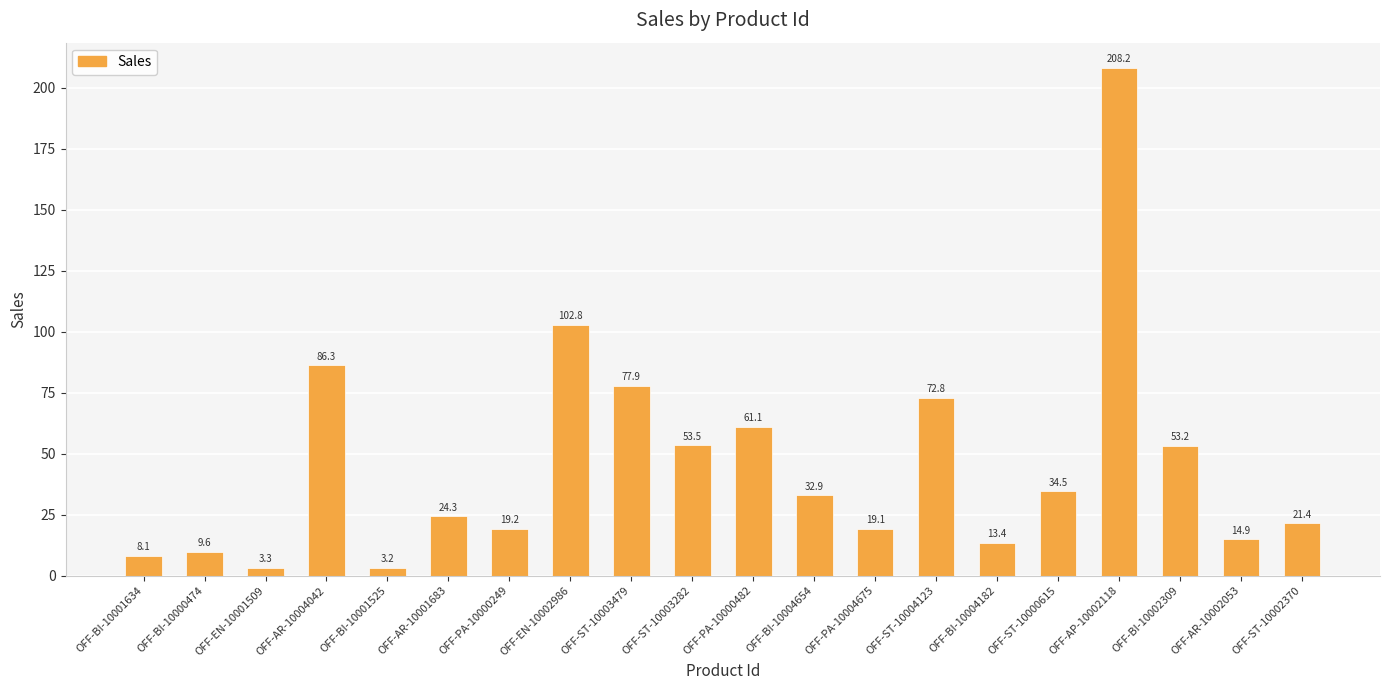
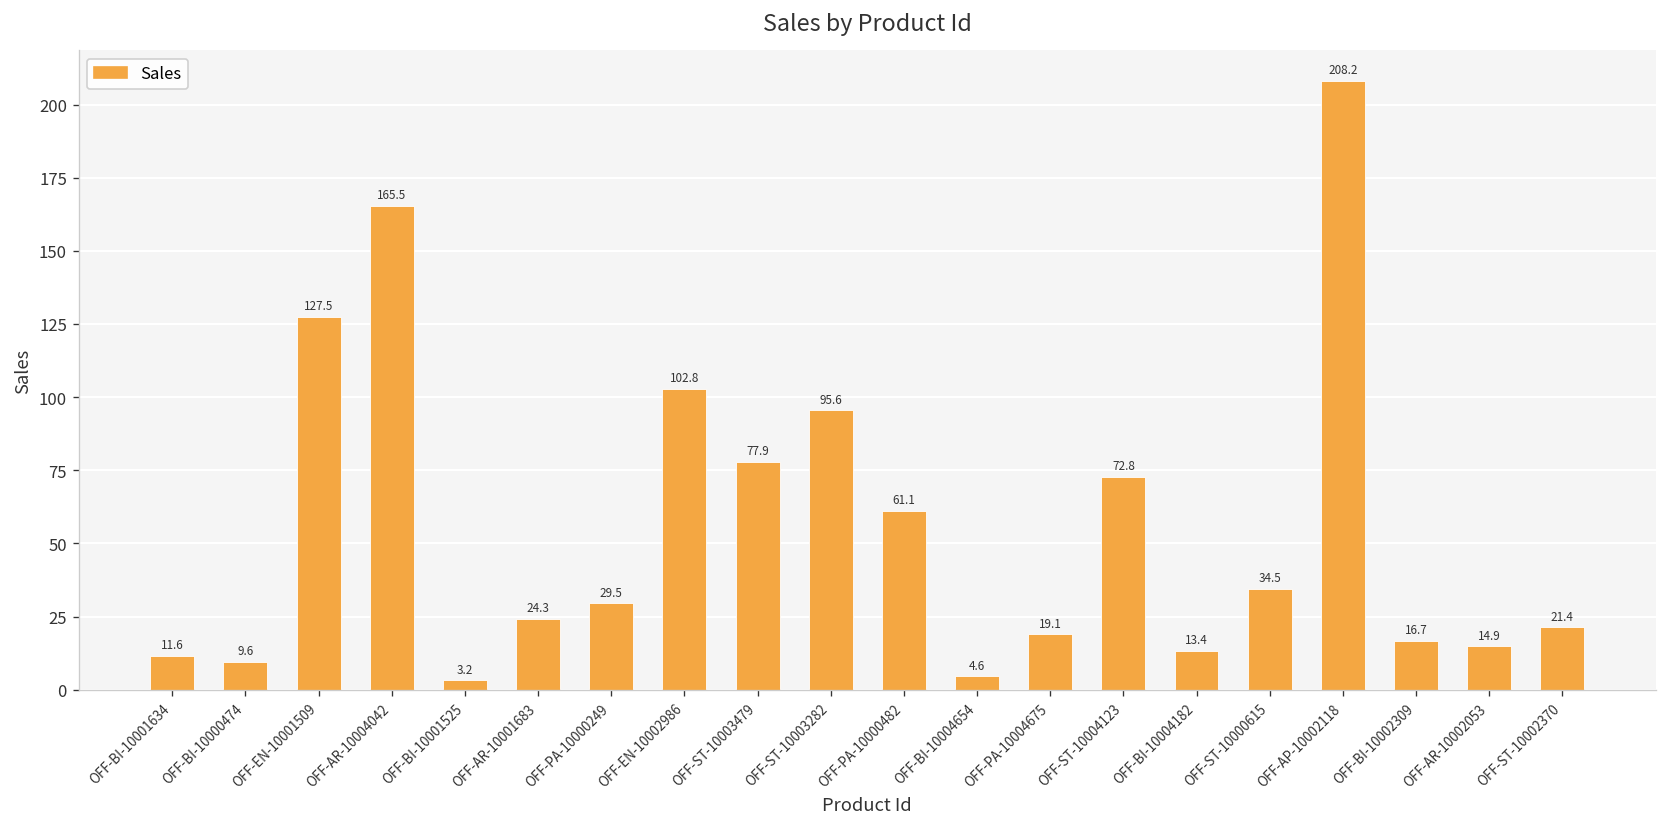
  {
-   "OFF-BI-10001634": 8.1,
+   "OFF-BI-10001634": 11.6,
    "OFF-BI-10000474": 9.6,
-   "OFF-EN-10001509": 3.3,
-   "OFF-AR-10004042": 86.3,
+   "OFF-EN-10001509": 127.5,
+   "OFF-AR-10004042": 165.5,
    "OFF-BI-10001525": 3.2,
    "OFF-AR-10001683": 24.3,
-   "OFF-PA-10000249": 19.2,
+   "OFF-PA-10000249": 29.5,
    "OFF-EN-10002986": 102.8,
    "OFF-ST-10003479": 77.9,
-   "OFF-ST-10003282": 53.5,
+   "OFF-ST-10003282": 95.6,
    "OFF-PA-10000482": 61.1,
-   "OFF-BI-10004654": 32.9,
+   "OFF-BI-10004654": 4.6,
    "OFF-PA-10004675": 19.1,
    "OFF-ST-10004123": 72.8,
    "OFF-BI-10004182": 13.4,
    "OFF-ST-10000615": 34.5,
    "OFF-AP-10002118": 208.2,
-   "OFF-BI-10002309": 53.2,
+   "OFF-BI-10002309": 16.7,
    "OFF-AR-10002053": 14.9,
    "OFF-ST-10002370": 21.4
  }
